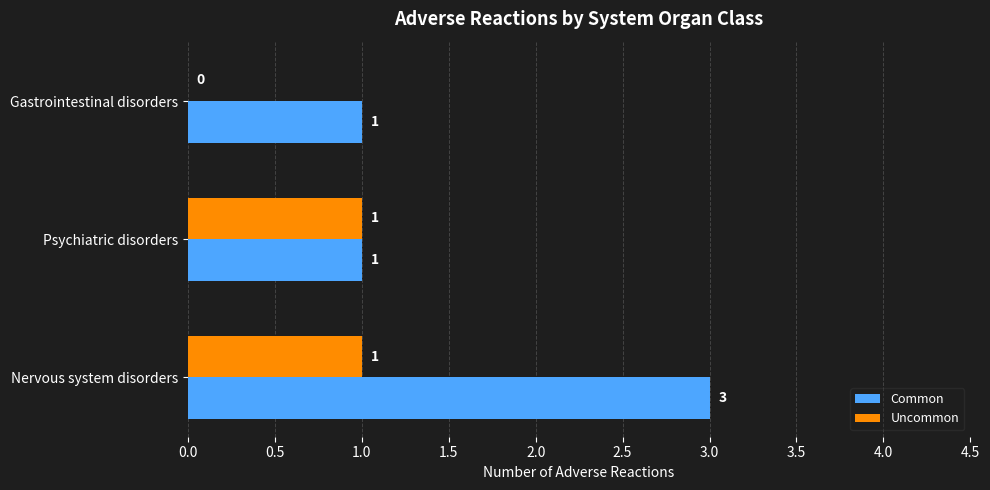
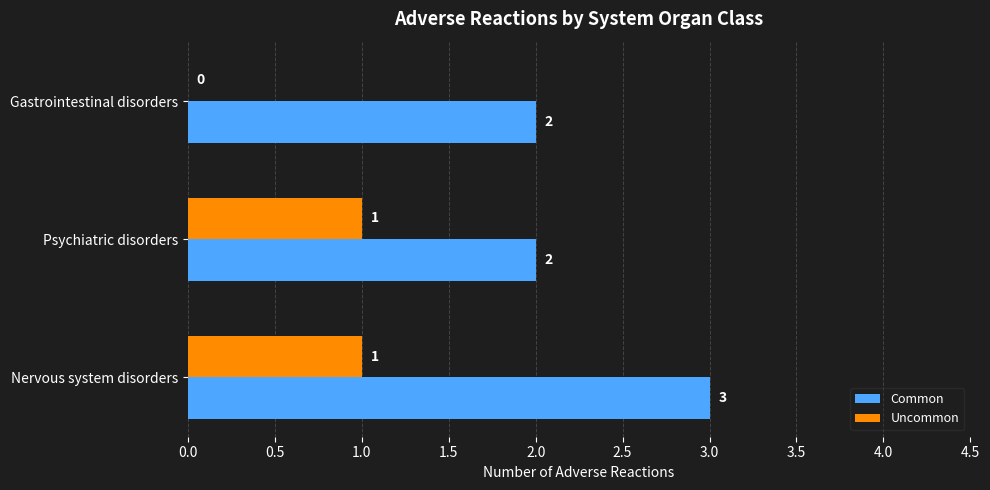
  {
    "Common": {
-     "Gastrointestinal disorders": 1,
-     "Psychiatric disorders": 1,
+     "Gastrointestinal disorders": 2,
+     "Psychiatric disorders": 2,
      "Nervous system disorders": 3
    },
    "Uncommon": {
      "Gastrointestinal disorders": 0,
      "Psychiatric disorders": 1,
      "Nervous system disorders": 1
    }
  }
